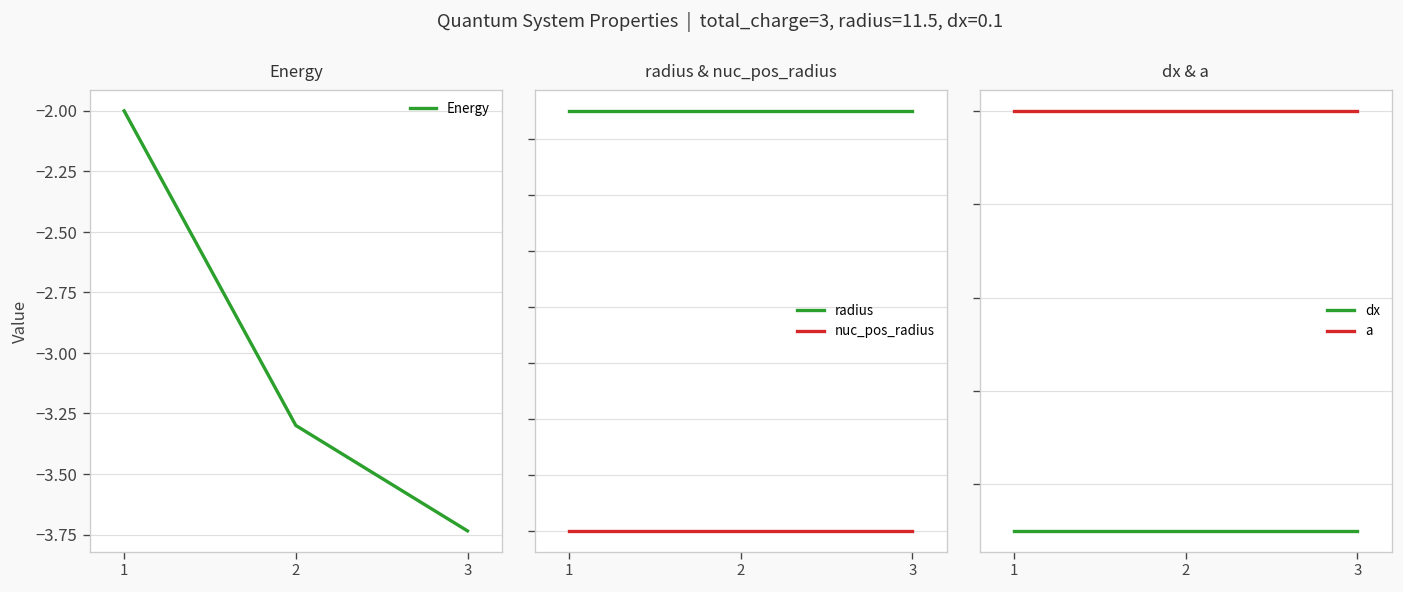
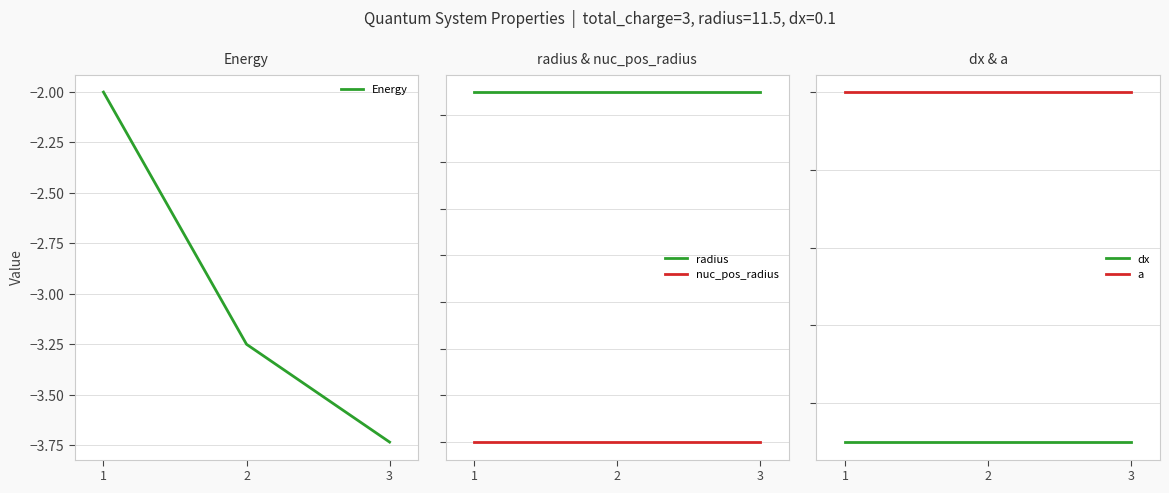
  {
    "Energy": {
      "1": -2.00,
-     "2": -3.30,
+     "2": -3.25,
      "3": -3.74
    }
  }
